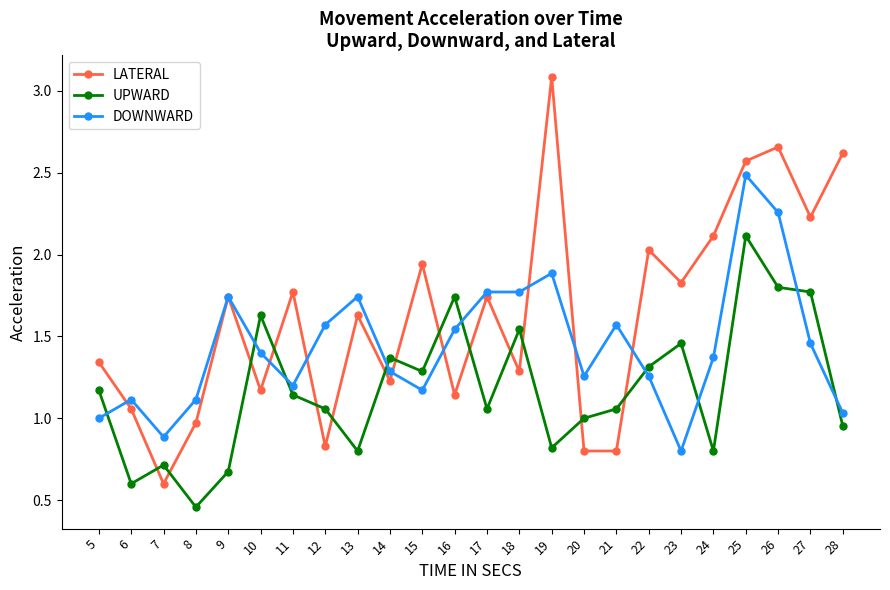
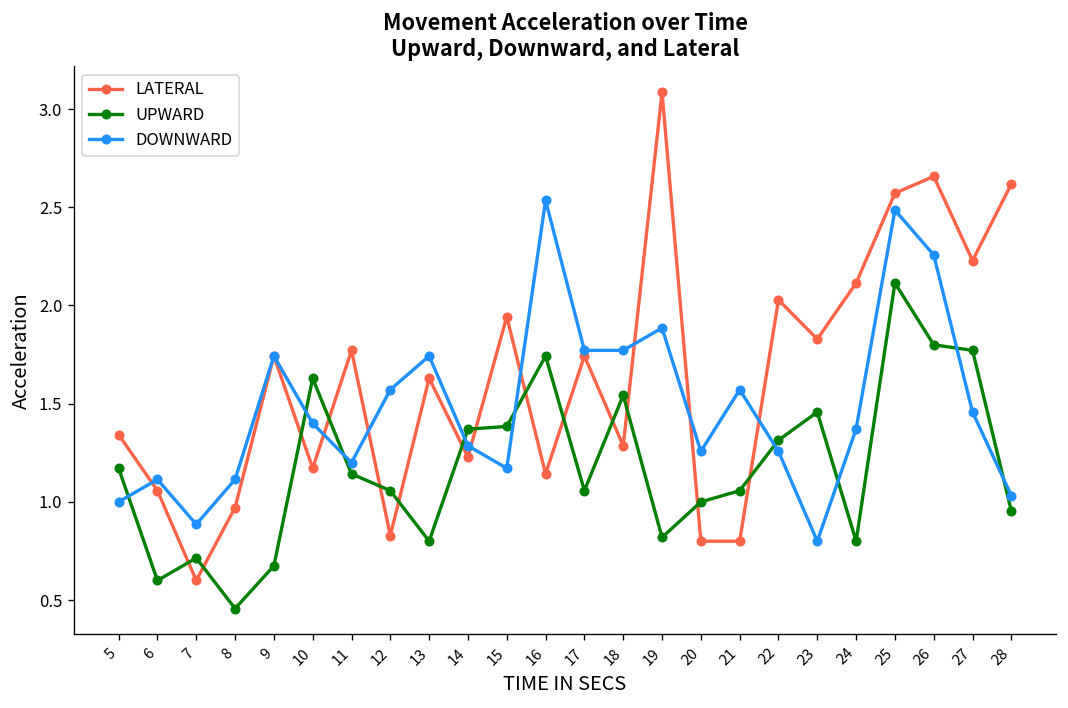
  {
    "LATERAL": {
      "5": 1.34,
      "6": 1.06,
      "7": 0.60,
      "8": 0.97,
      "10": 1.17,
      "11": 1.77,
      "12": 0.83,
      "13": 1.63,
      "14": 1.23,
      "15": 1.94,
      "16": 1.14,
      "17": 1.74,
      "18": 1.29,
      "19": 3.09,
      "20": 0.80,
      "21": 0.80,
      "22": 2.03,
      "23": 1.83,
      "24": 2.11,
      "25": 2.57,
      "26": 2.66,
      "27": 2.23,
      "28": 2.62
    },
    "UPWARD": {
      "5": 1.17,
      "6": 0.60,
      "7": 0.71,
      "8": 0.46,
      "9": 0.67,
      "10": 1.63,
      "11": 1.14,
      "12": 1.06,
      "13": 0.80,
      "14": 1.37,
-     "15": 1.29,
+     "15": 1.38,
      "16": 1.74,
      "17": 1.06,
      "18": 1.54,
      "19": 0.82,
      "20": 1.00,
      "21": 1.06,
      "22": 1.31,
      "23": 1.46,
      "24": 0.80,
      "25": 2.11,
      "26": 1.80,
      "27": 1.77,
      "28": 0.95
    },
    "DOWNWARD": {
      "5": 1.00,
      "6": 1.11,
      "7": 0.89,
      "8": 1.11,
      "10": 1.40,
      "11": 1.20,
      "12": 1.57,
      "13": 1.74,
      "14": 1.29,
      "15": 1.17,
-     "16": 1.54,
+     "16": 2.53,
      "17": 1.77,
      "18": 1.77,
      "19": 1.89,
      "20": 1.26,
      "21": 1.57,
      "22": 1.26,
      "23": 0.80,
      "24": 1.37,
      "25": 2.49,
      "26": 2.26,
      "27": 1.46,
      "28": 1.03
    }
  }
